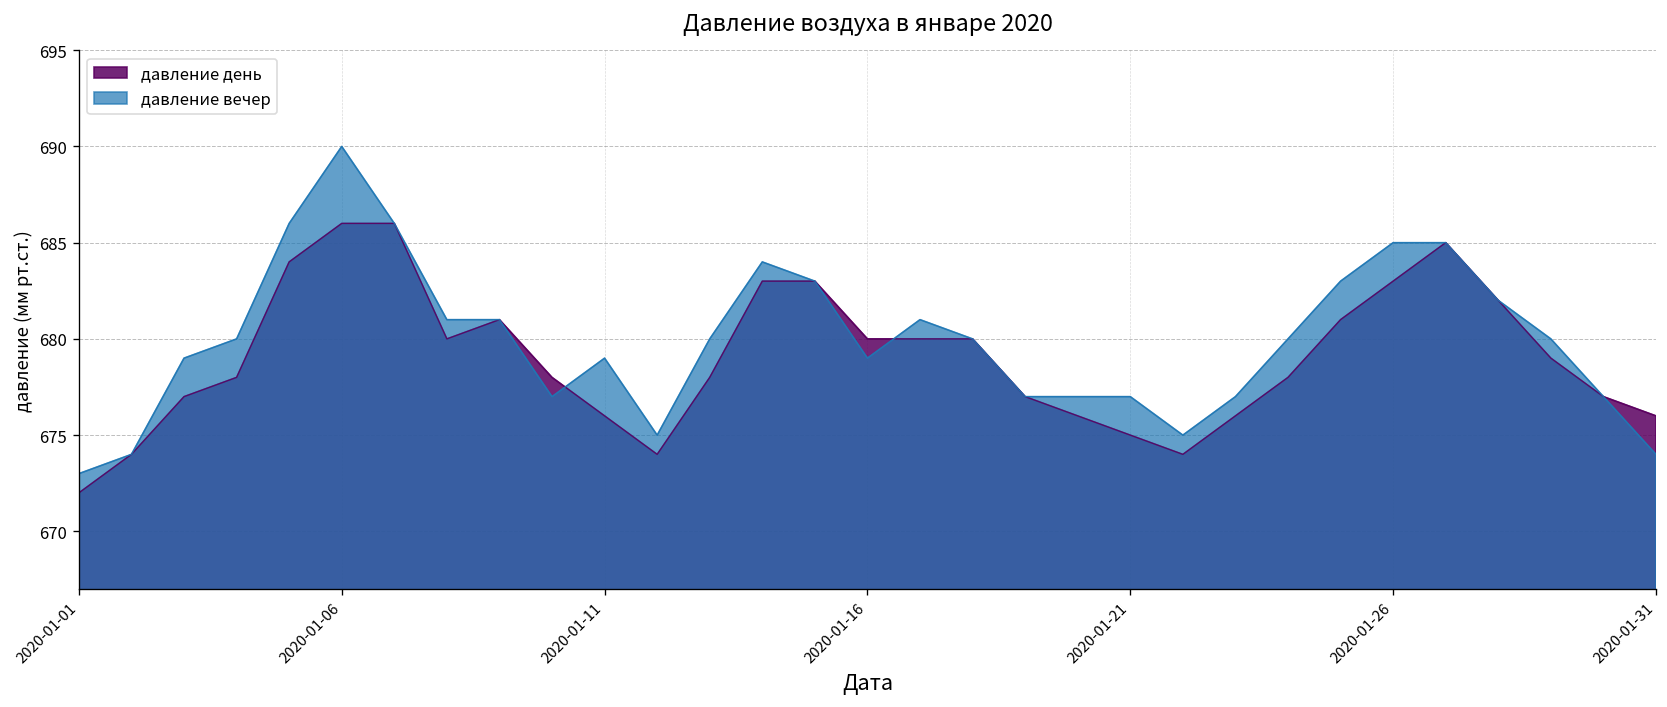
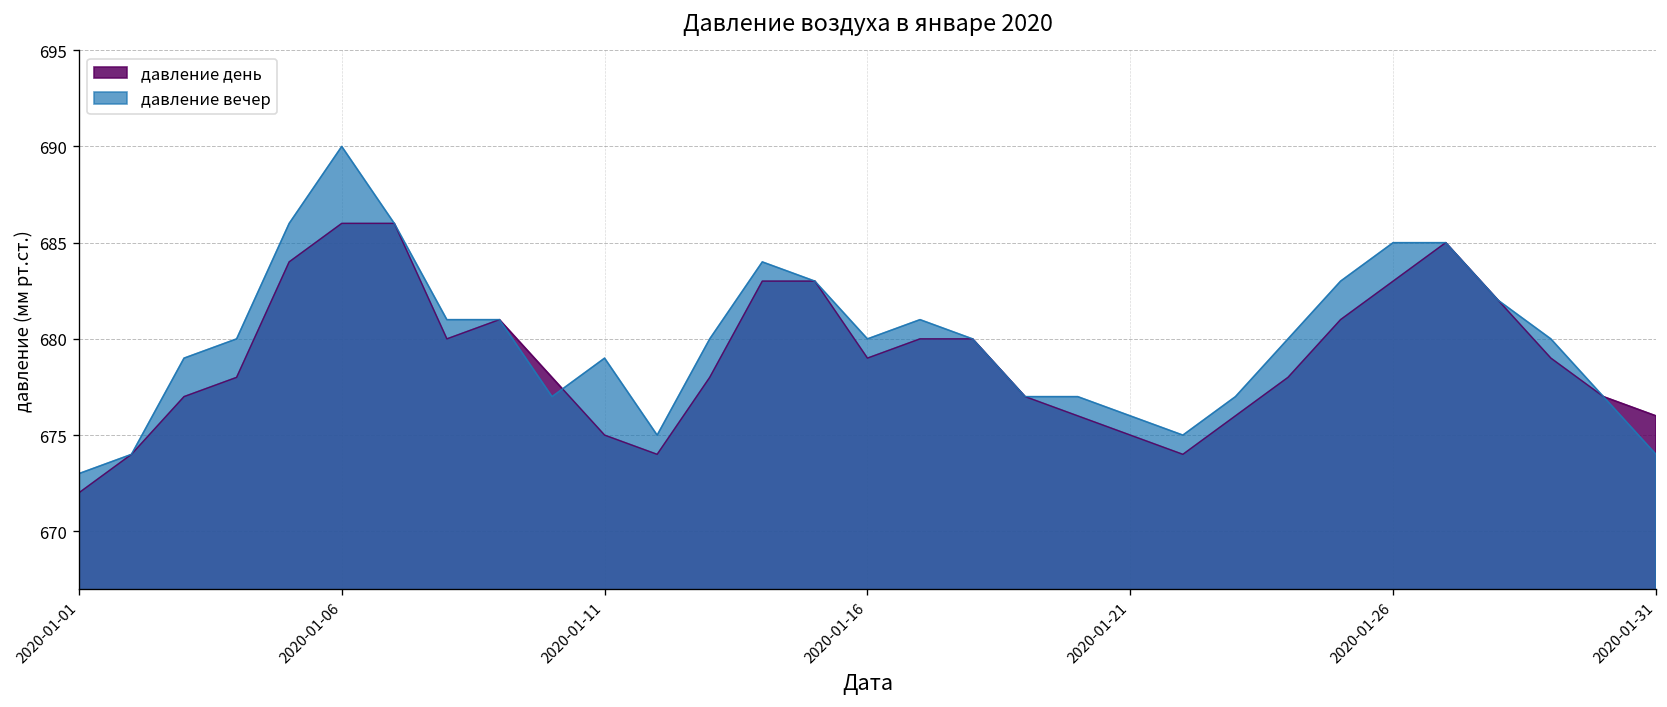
  {
    "давление день": {
      "2020-01-01": 672,
      "2020-01-06": 686,
-     "2020-01-11": 676,
-     "2020-01-16": 680,
+     "2020-01-11": 675,
+     "2020-01-16": 679,
      "2020-01-21": 675,
      "2020-01-26": 683,
      "2020-01-31": 676
    },
    "давление вечер": {
      "2020-01-01": 673,
      "2020-01-06": 690,
      "2020-01-11": 679,
-     "2020-01-16": 679,
-     "2020-01-21": 677,
+     "2020-01-16": 680,
+     "2020-01-21": 676,
      "2020-01-26": 685,
      "2020-01-31": 674
    }
  }
